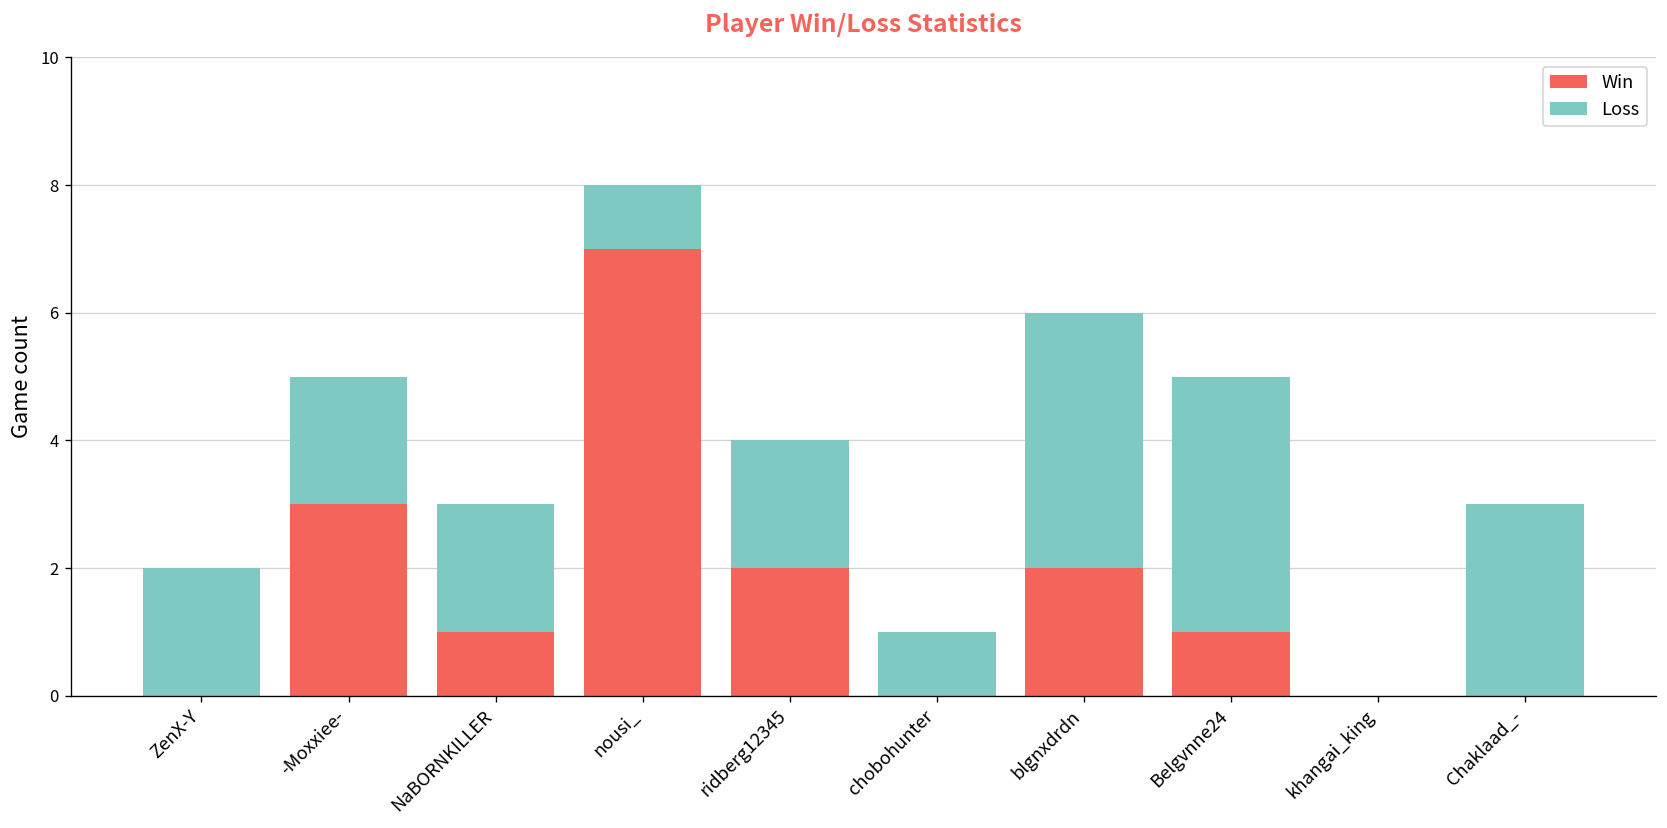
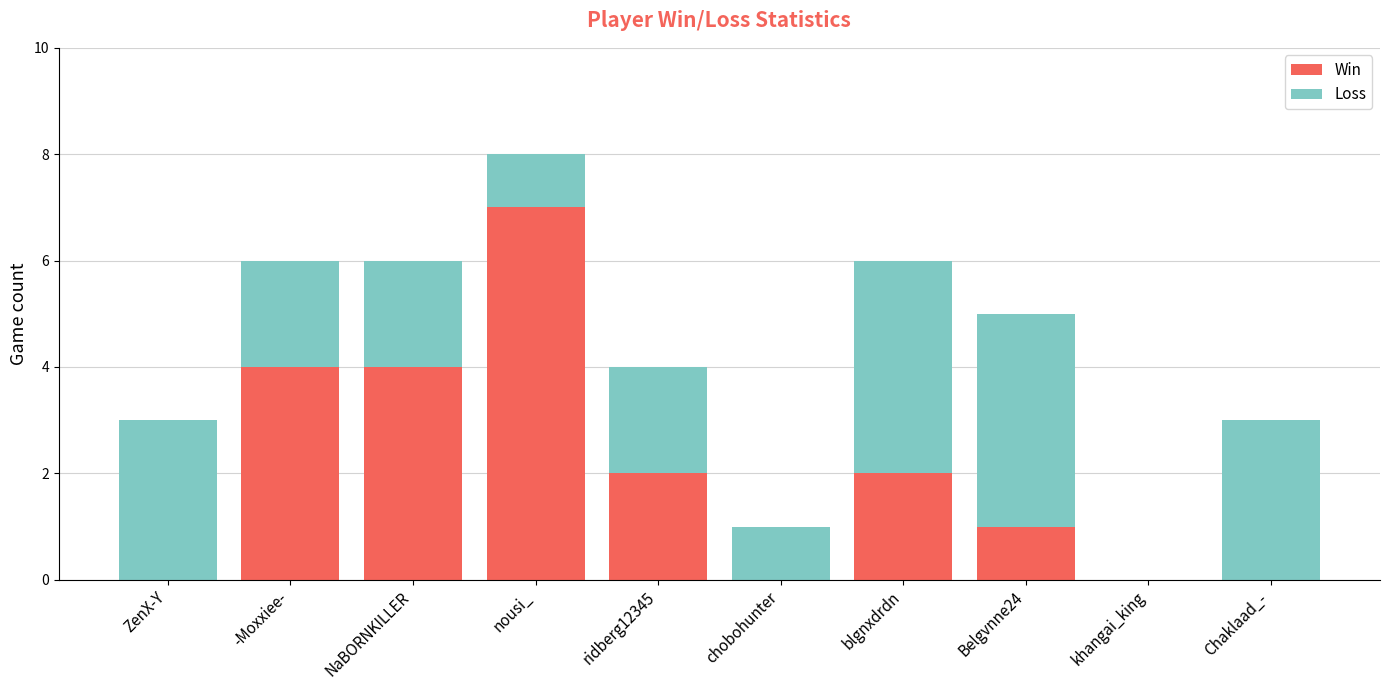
  {
    "Win": {
      "ZenX-Y": 0,
-     "-Moxxiee-": 3,
-     "NaBORNKILLER": 1,
+     "-Moxxiee-": 4,
+     "NaBORNKILLER": 4,
      "nousi_": 7,
      "ridberg12345": 2,
      "chobohunter": 0,
      "blgnxdrdn": 2,
      "Belgvnne24": 1,
      "khangai_king": 0,
      "Chaklaad_-": 0
    },
    "Loss": {
-     "ZenX-Y": 2,
+     "ZenX-Y": 3,
      "-Moxxiee-": 2,
      "NaBORNKILLER": 2,
      "nousi_": 1,
      "ridberg12345": 2,
      "chobohunter": 1,
      "blgnxdrdn": 4,
      "Belgvnne24": 4,
      "khangai_king": 0,
      "Chaklaad_-": 3
    }
  }
